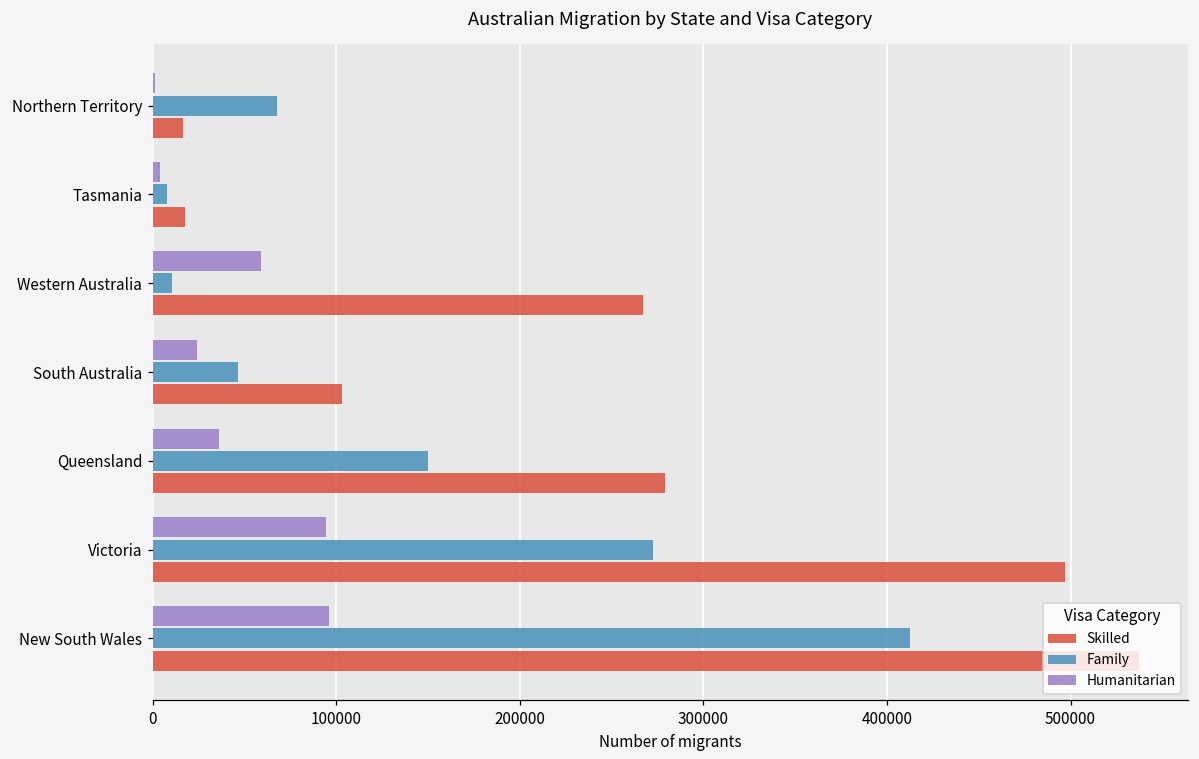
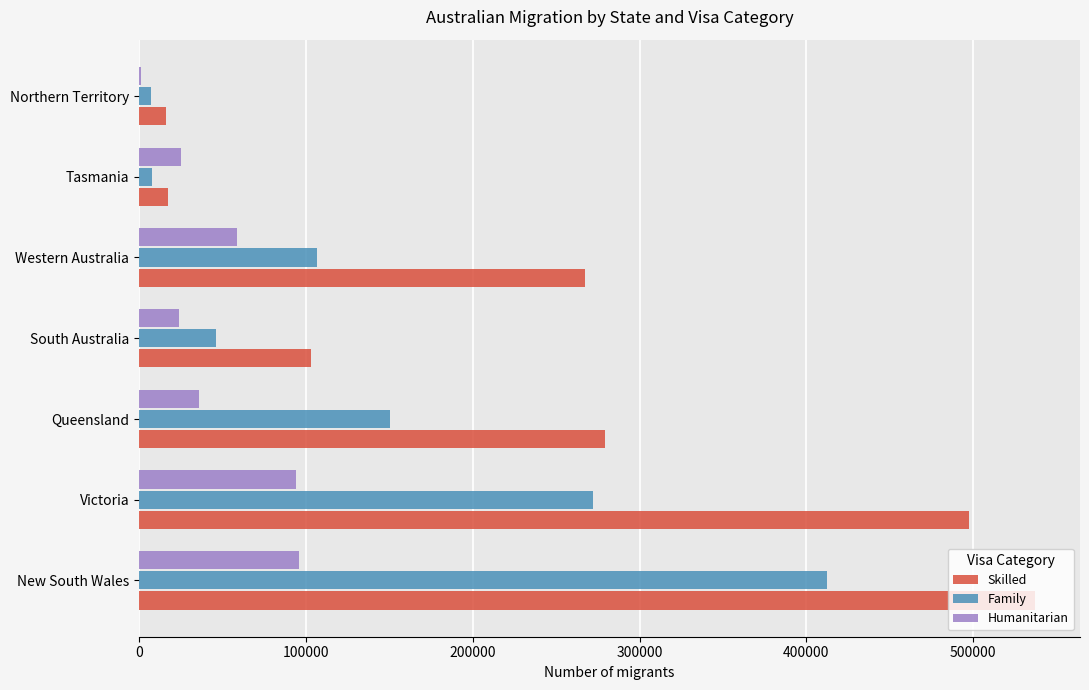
  {
    "Skilled": {
      "Northern Territory": 16000,
      "Tasmania": 17000,
      "Western Australia": 267000,
      "South Australia": 103000,
      "Queensland": 279000,
      "Victoria": 497000
    },
    "Family": {
-     "Northern Territory": 68000,
+     "Northern Territory": 7000,
      "Tasmania": 8000,
-     "Western Australia": 10000,
+     "Western Australia": 107000,
      "South Australia": 46000,
      "Queensland": 150000,
      "Victoria": 272000,
      "New South Wales": 412000
    },
    "Humanitarian": {
-     "Tasmania": 4000,
+     "Tasmania": 25000,
      "Western Australia": 59000,
      "South Australia": 24000,
      "Queensland": 36000,
      "Victoria": 94000,
      "New South Wales": 96000
    }
  }
